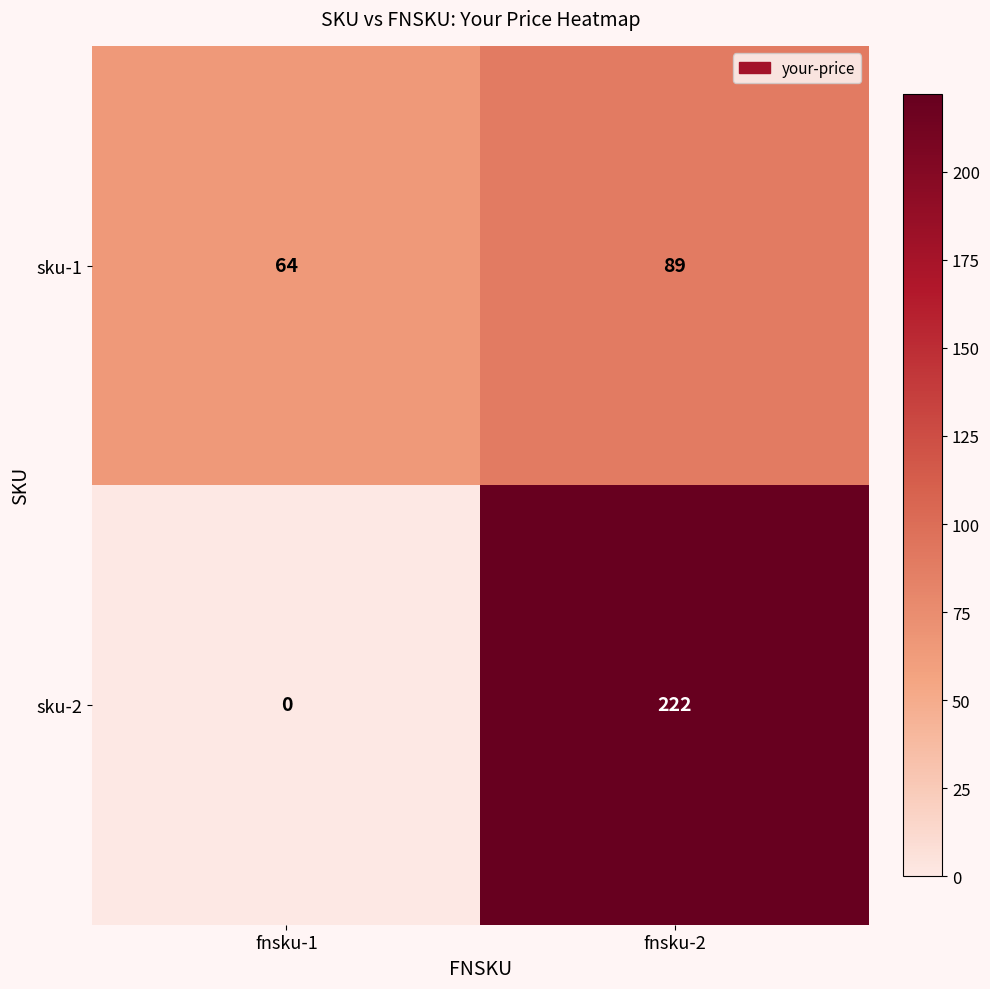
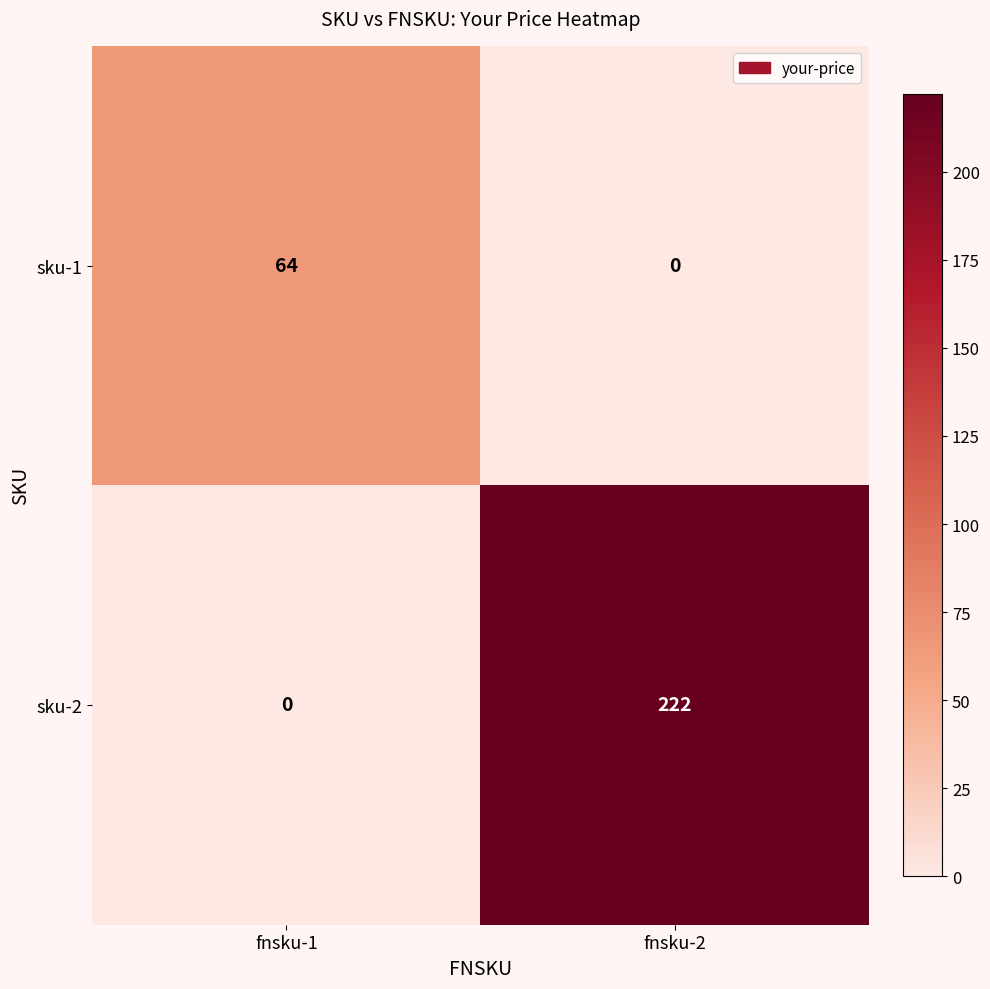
  {
    "sku-1": {
      "fnsku-1": 64,
-     "fnsku-2": 89
+     "fnsku-2": 0
    },
    "sku-2": {
      "fnsku-1": 0,
      "fnsku-2": 222
    }
  }
